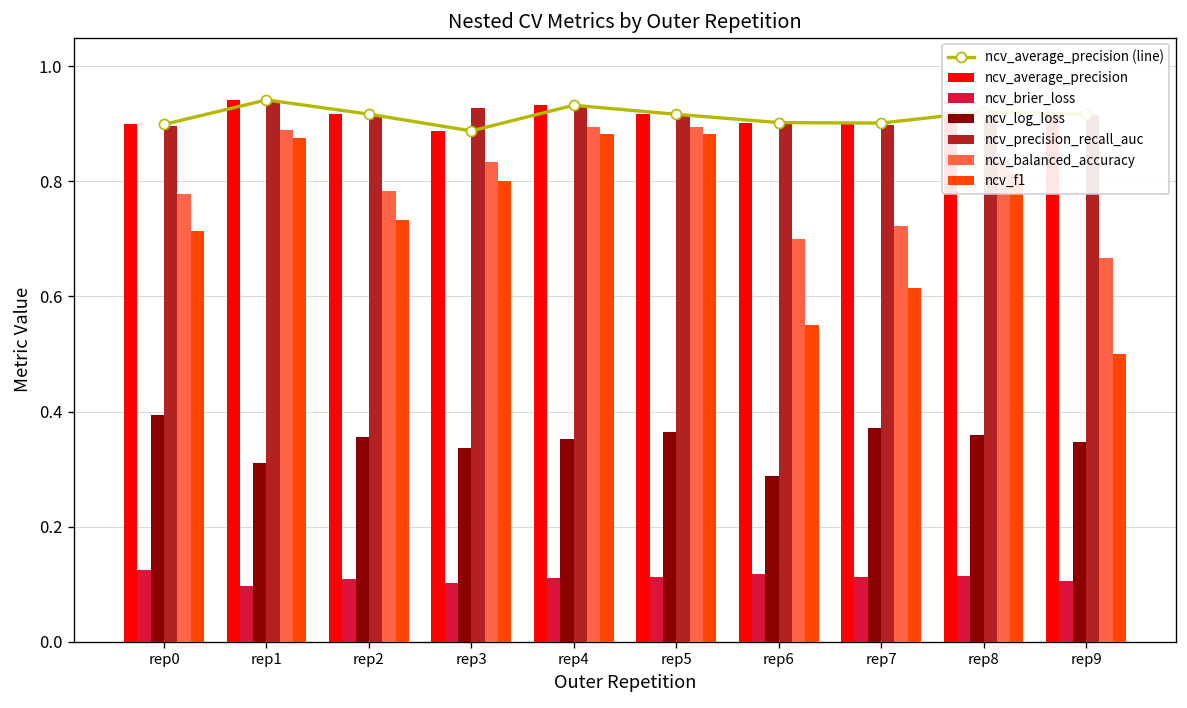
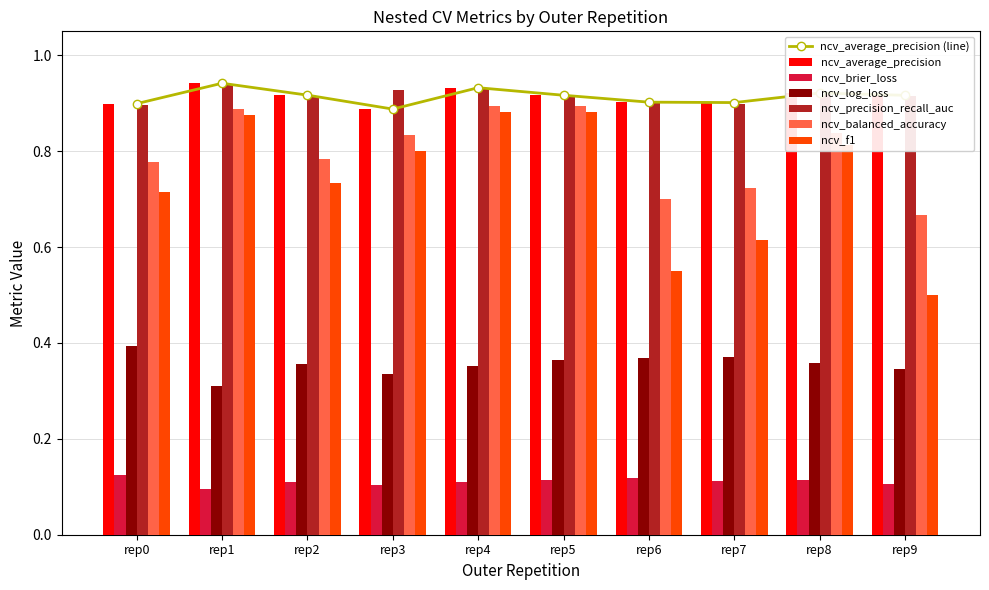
  {
    "ncv_average_precision": {
      "rep0": 0.90,
      "rep1": 0.94,
      "rep2": 0.92,
      "rep3": 0.89,
      "rep4": 0.93,
      "rep5": 0.92,
      "rep6": 0.90,
      "rep7": 0.90
    },
    "ncv_average_precision (line)": {
      "rep0": 0.90,
      "rep1": 0.94,
      "rep2": 0.92,
      "rep3": 0.89,
      "rep4": 0.93,
      "rep5": 0.92,
      "rep6": 0.90,
      "rep7": 0.90
    },
    "ncv_log_loss": {
      "rep0": 0.39,
      "rep1": 0.31,
      "rep2": 0.36,
      "rep3": 0.34,
      "rep4": 0.35,
      "rep5": 0.36,
-     "rep6": 0.29,
+     "rep6": 0.37,
      "rep7": 0.37,
      "rep8": 0.36,
      "rep9": 0.35
    },
    "ncv_balanced_accuracy": {
      "rep0": 0.78,
      "rep1": 0.89,
      "rep2": 0.78,
      "rep3": 0.83,
      "rep4": 0.89,
      "rep5": 0.89,
      "rep6": 0.70,
      "rep7": 0.72,
      "rep9": 0.67
    },
    "ncv_f1": {
      "rep0": 0.71,
      "rep1": 0.88,
      "rep2": 0.73,
      "rep3": 0.80,
      "rep4": 0.88,
      "rep5": 0.88,
      "rep6": 0.55,
      "rep7": 0.62,
      "rep9": 0.50
    }
  }
